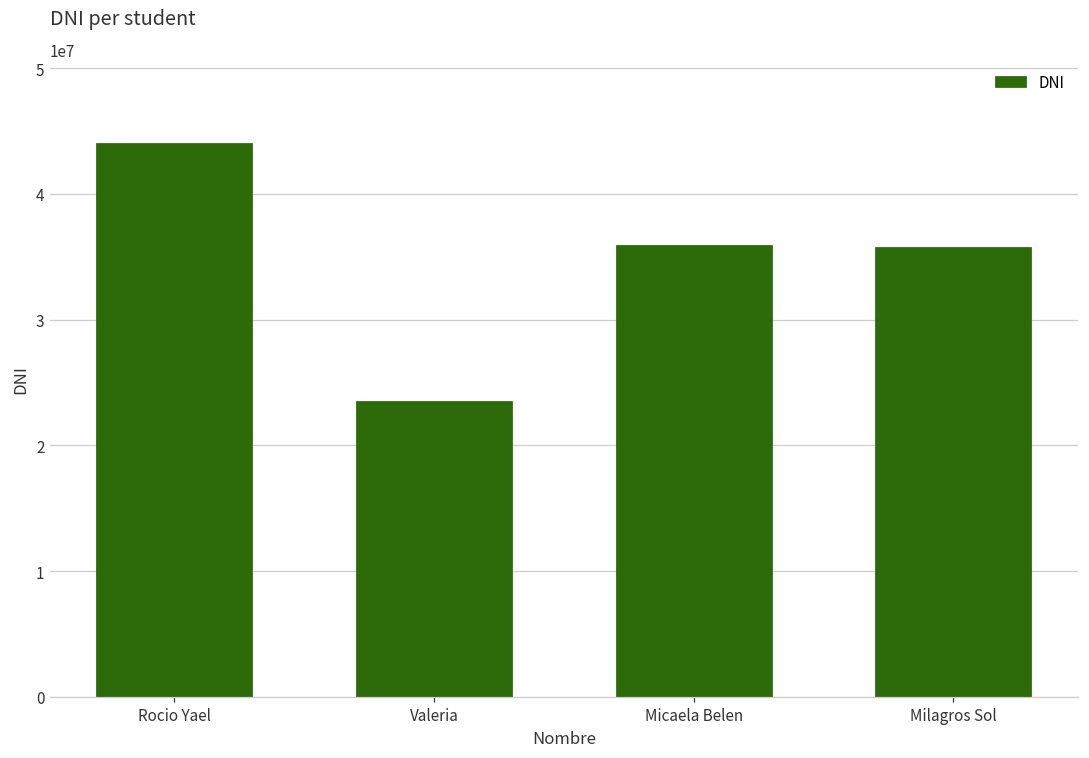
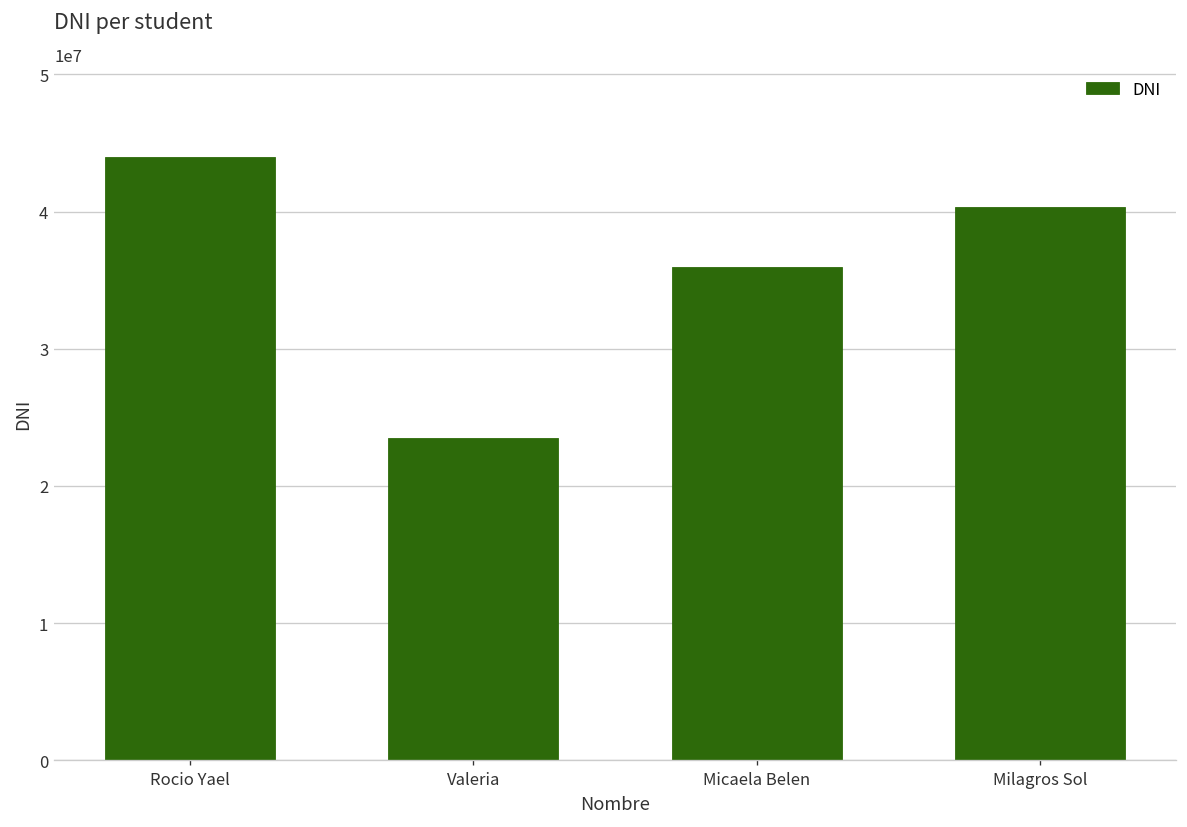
  {
    "Rocio Yael": 44000000,
    "Valeria": 23500000,
    "Micaela Belen": 35900000,
-   "Milagros Sol": 35800000
+   "Milagros Sol": 40400000
  }
